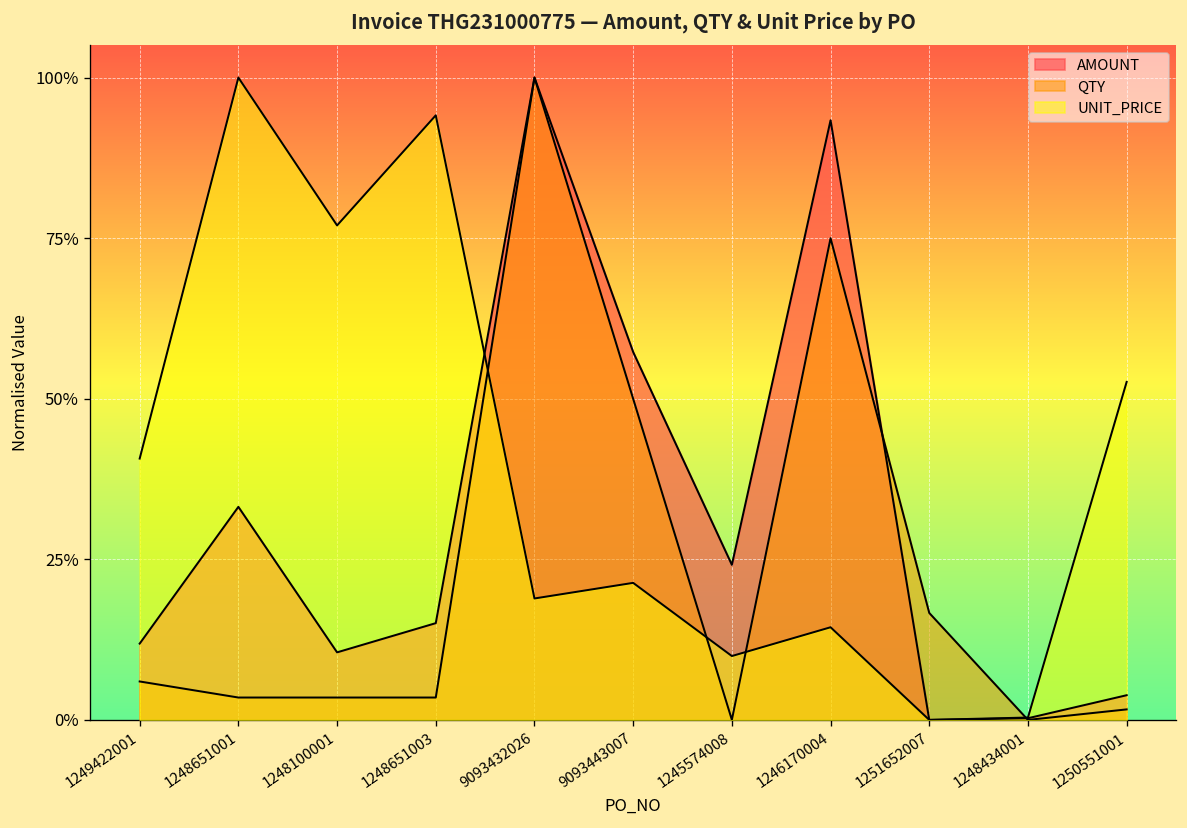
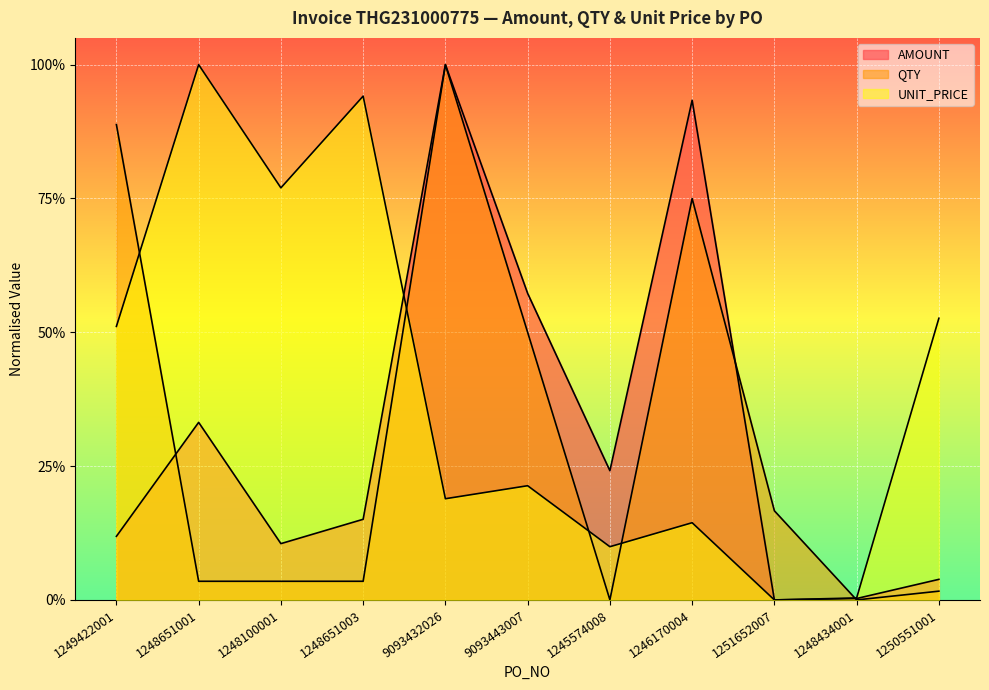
  {
    "AMOUNT": {
      "1249422001": "12%",
      "1248651001": "33%",
      "1248100001": "11%",
      "1248651003": "15%",
      "9093443007": "57%",
      "1245574008": "24%",
      "1246170004": "93%",
      "1250551001": "4%"
    },
    "QTY": {
-     "1249422001": "6%",
+     "1249422001": "89%",
      "1248651001": "3%",
      "1248100001": "3%",
      "1248651003": "3%",
      "9093443007": "50%",
      "1245574008": "0%",
      "1246170004": "75%",
      "1251652007": "17%",
      "1250551001": "2%"
    },
    "UNIT_PRICE": {
-     "1249422001": "41%",
+     "1249422001": "51%",
      "1248651001": "100%",
      "1248100001": "77%",
      "1248651003": "94%",
      "9093432026": "19%",
      "9093443007": "21%",
      "1245574008": "10%",
      "1246170004": "14%",
      "1250551001": "53%"
    }
  }
